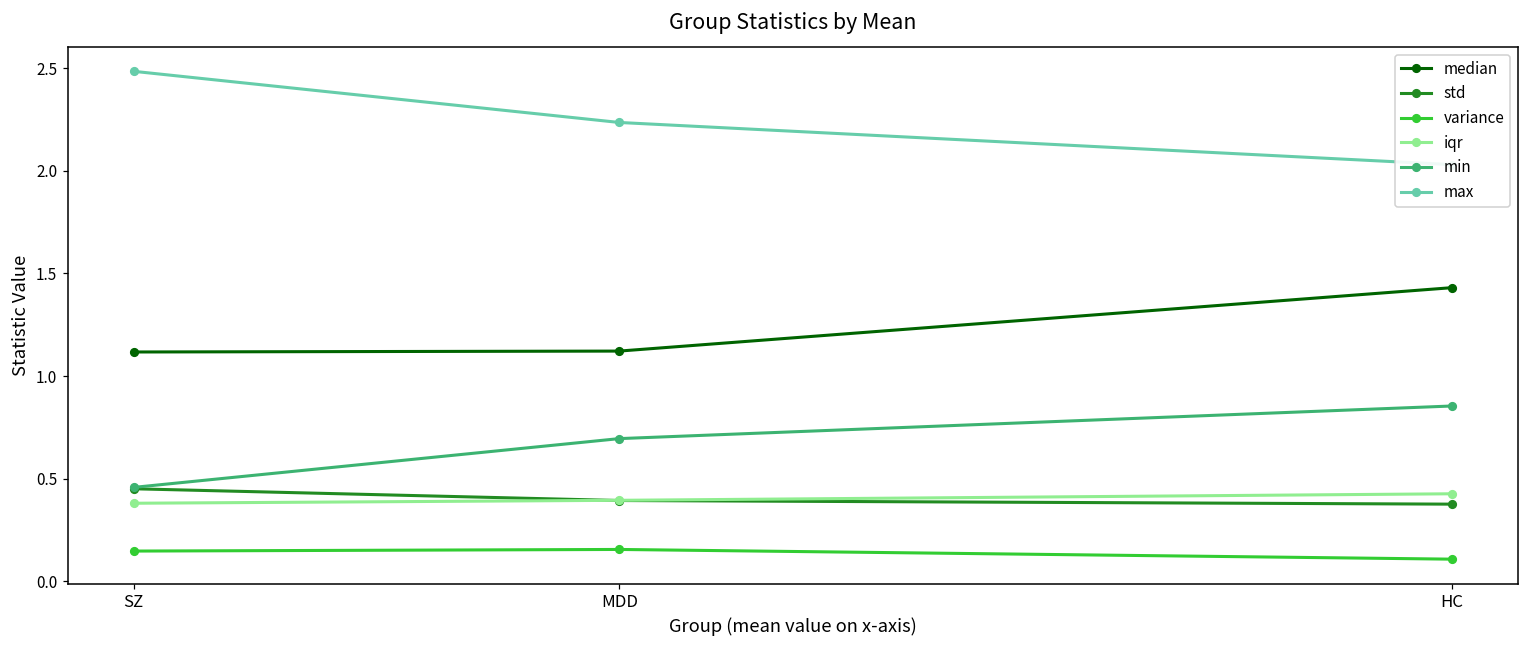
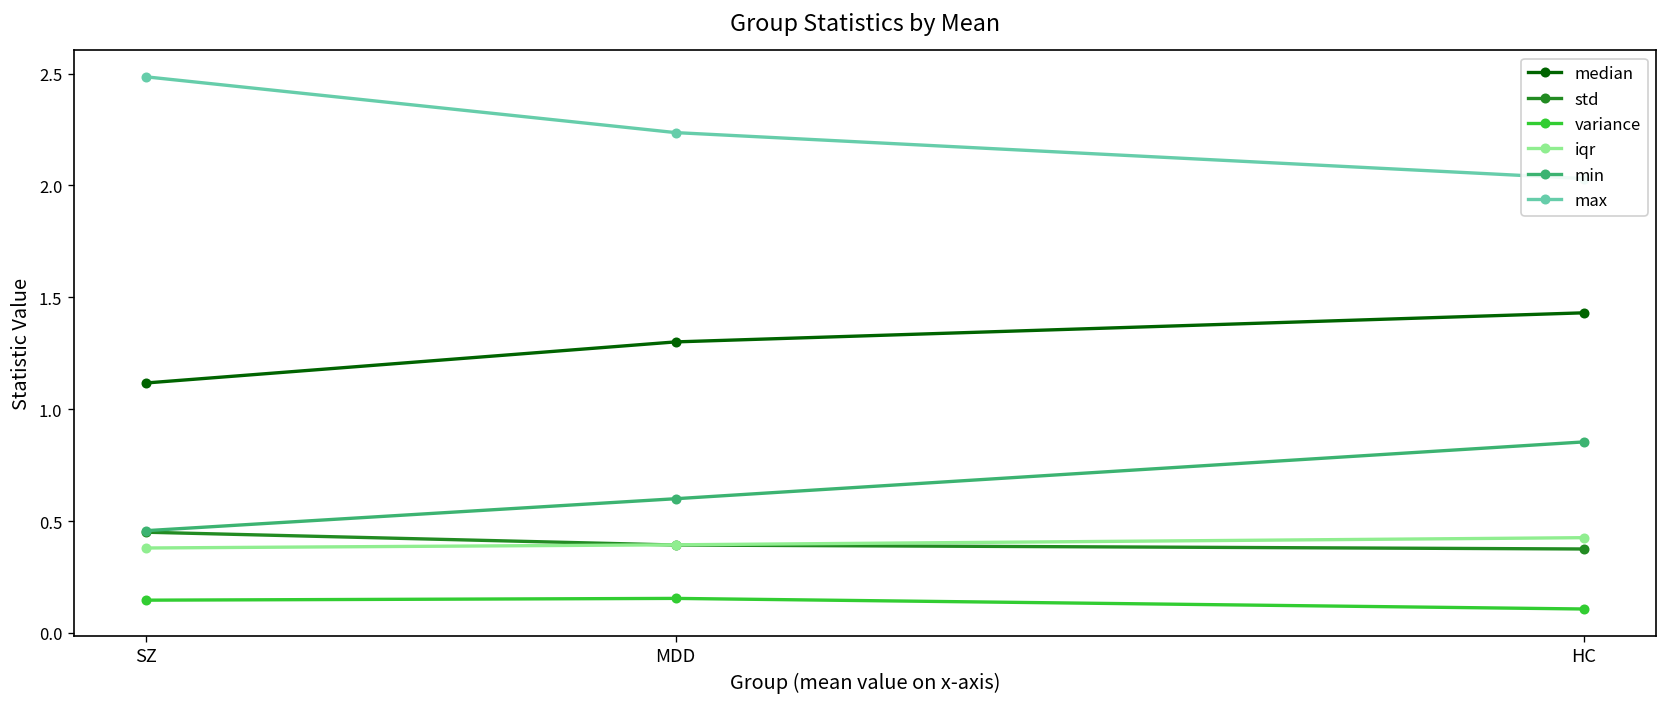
  {
    "median": {
      "SZ": 1.12,
-     "MDD": 1.12,
+     "MDD": 1.30,
      "HC": 1.43
    },
    "std": {
      "HC": 0.38
    },
    "variance": {
      "SZ": 0.15,
      "MDD": 0.15,
      "HC": 0.11
    },
    "min": {
-     "MDD": 0.69,
+     "MDD": 0.60,
      "HC": 0.85
    }
  }
